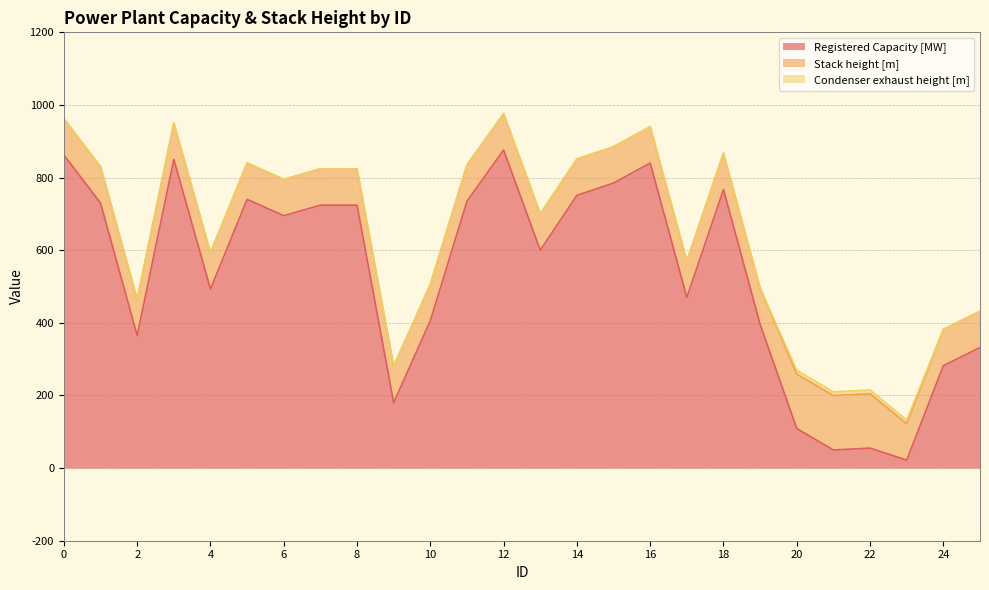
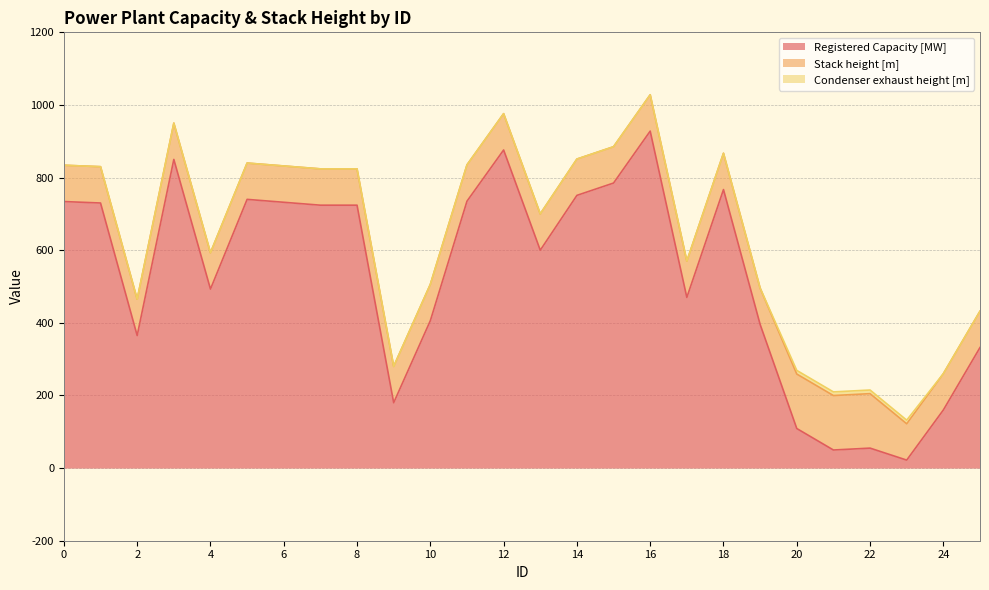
  {
    "Registered Capacity [MW]": {
-     "0": 860,
+     "0": 730,
      "2": 370,
      "4": 490,
-     "6": 700,
+     "6": 730,
      "8": 720,
      "10": 410,
      "12": 880,
      "14": 750,
-     "16": 840,
+     "16": 930,
      "18": 770,
      "20": 110,
      "22": 60,
-     "24": 280
+     "24": 160
    }
  }
